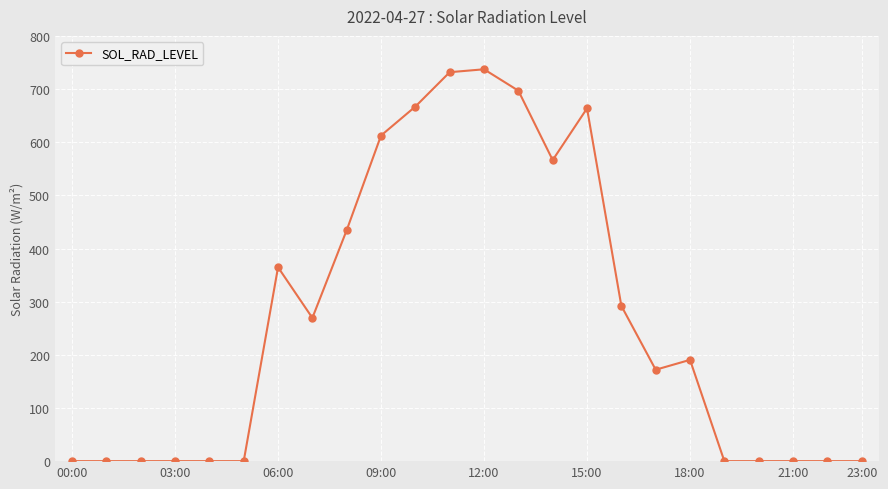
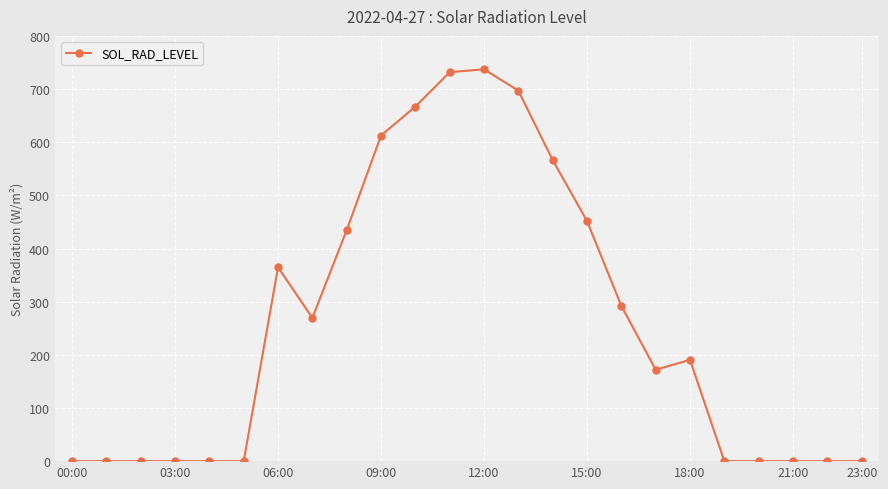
  {
    "00:00": 0,
    "03:00": 0,
    "06:00": 360,
    "09:00": 610,
    "12:00": 740,
-   "15:00": 660,
+   "15:00": 450,
    "18:00": 190,
    "21:00": 0,
    "23:00": 0
  }
